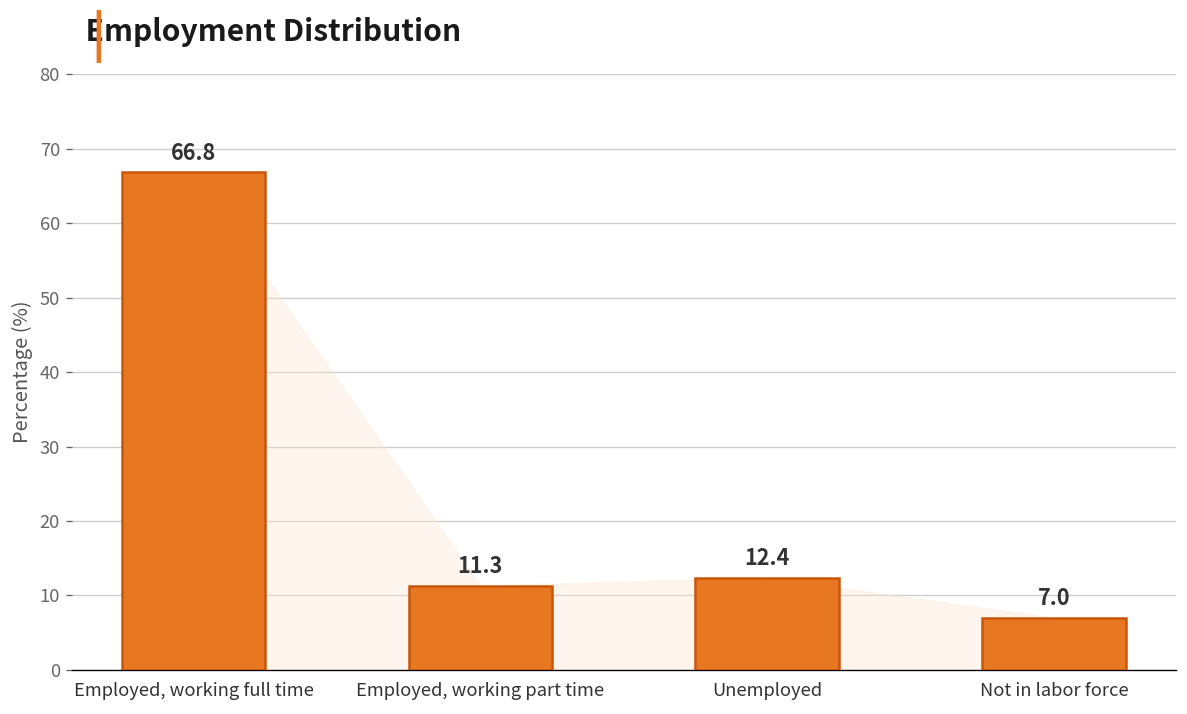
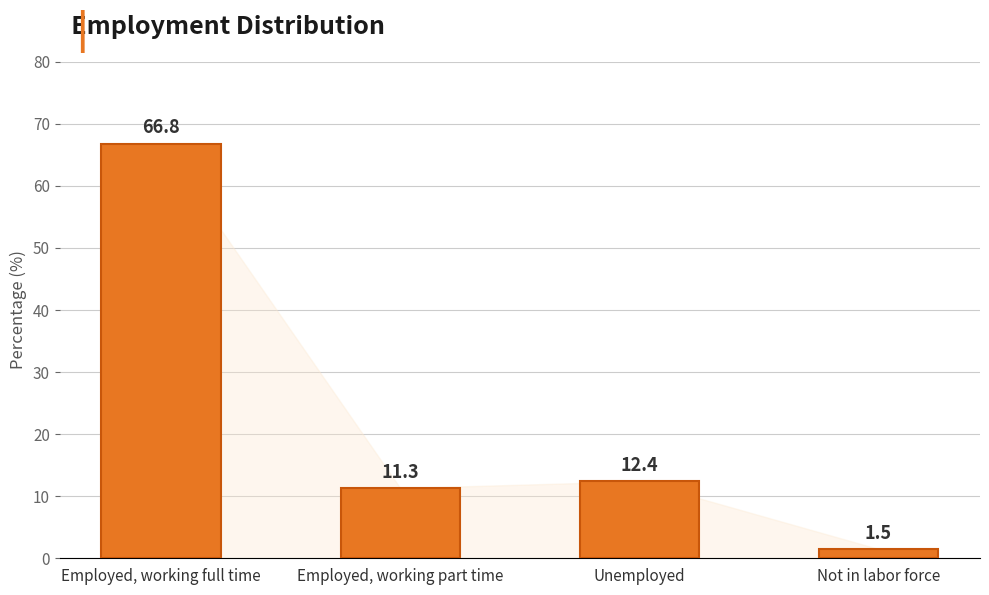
  {
    "Employed, working full time": 66.8,
    "Employed, working part time": 11.3,
    "Unemployed": 12.4,
-   "Not in labor force": 7.0
+   "Not in labor force": 1.5
  }
